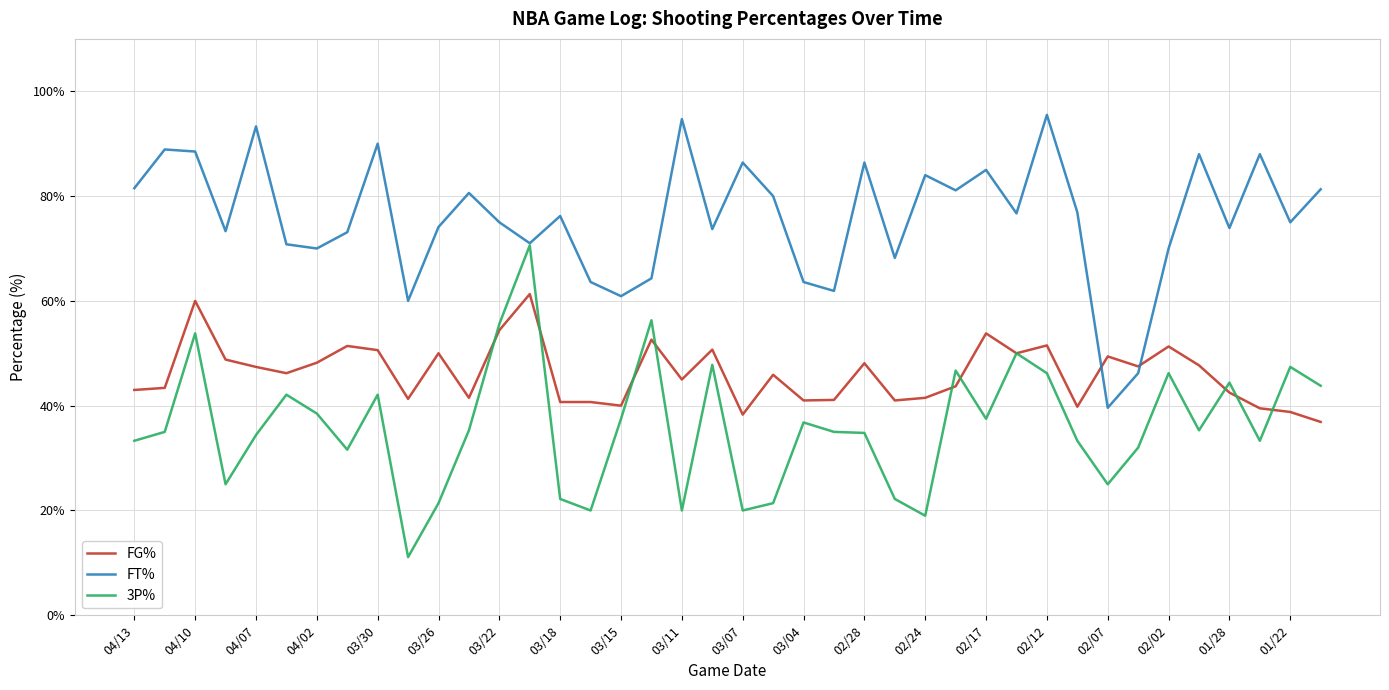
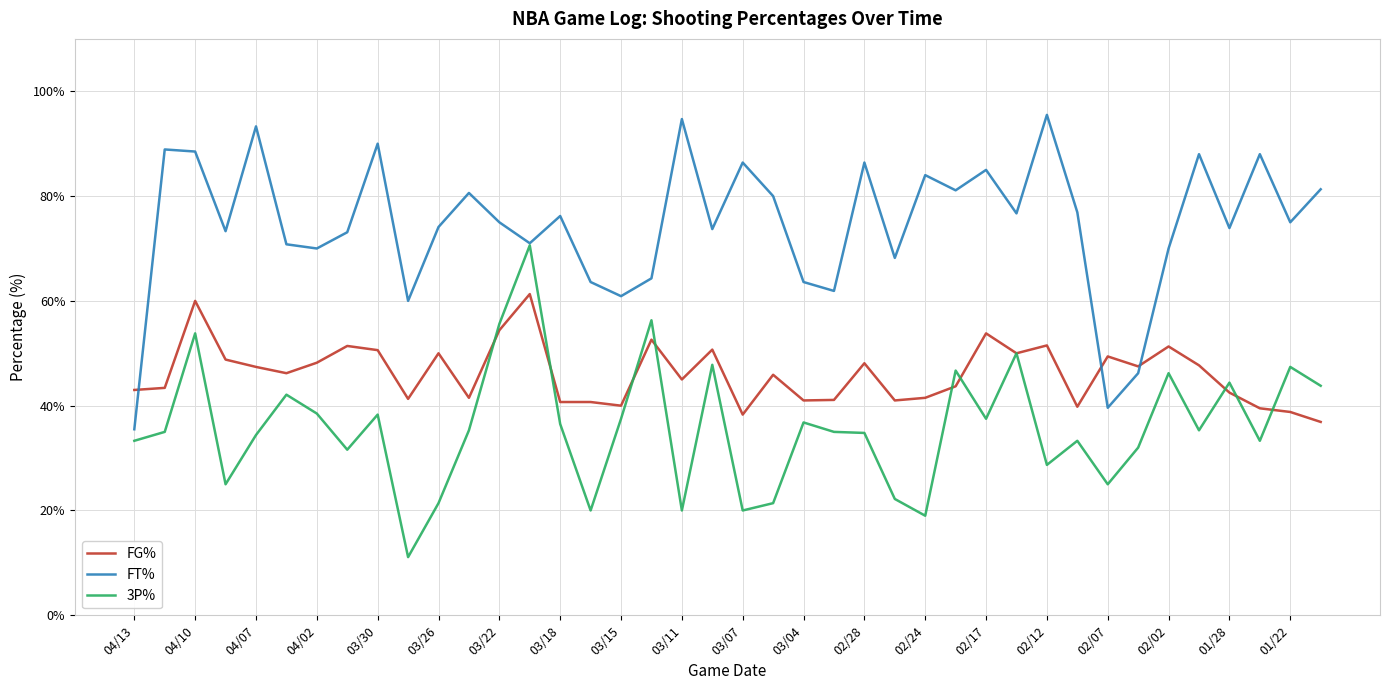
  {
    "FG%": {
      "04/13": "43%",
      "04/10": "60%",
      "04/07": "47%",
      "04/02": "48%",
      "03/30": "51%",
      "03/26": "50%",
      "03/22": "54%",
      "03/18": "41%",
      "03/15": "40%",
      "03/11": "45%",
      "03/07": "38%",
      "03/04": "41%",
      "02/28": "48%",
      "02/24": "42%",
      "02/17": "54%",
      "02/12": "52%",
      "02/07": "49%",
      "02/02": "51%",
      "01/28": "43%",
      "01/22": "39%"
    },
    "FT%": {
-     "04/13": "82%",
+     "04/13": "36%",
      "04/10": "89%",
      "04/07": "93%",
      "04/02": "70%",
      "03/30": "90%",
      "03/26": "74%",
      "03/22": "75%",
      "03/18": "76%",
      "03/15": "61%",
      "03/11": "95%",
      "03/07": "86%",
      "03/04": "64%",
      "02/28": "86%",
      "02/24": "84%",
      "02/17": "85%",
      "02/12": "96%",
      "02/07": "40%",
      "02/02": "70%",
      "01/28": "74%",
      "01/22": "75%"
    },
    "3P%": {
      "04/13": "33%",
      "04/10": "54%",
      "04/07": "34%",
      "04/02": "39%",
-     "03/30": "42%",
+     "03/30": "38%",
      "03/26": "21%",
      "03/22": "56%",
-     "03/18": "22%",
+     "03/18": "37%",
      "03/15": "38%",
      "03/11": "20%",
      "03/07": "20%",
      "03/04": "37%",
      "02/28": "35%",
      "02/24": "19%",
      "02/17": "38%",
-     "02/12": "46%",
+     "02/12": "29%",
      "02/07": "25%",
      "02/02": "46%",
      "01/28": "44%",
      "01/22": "47%"
    }
  }
